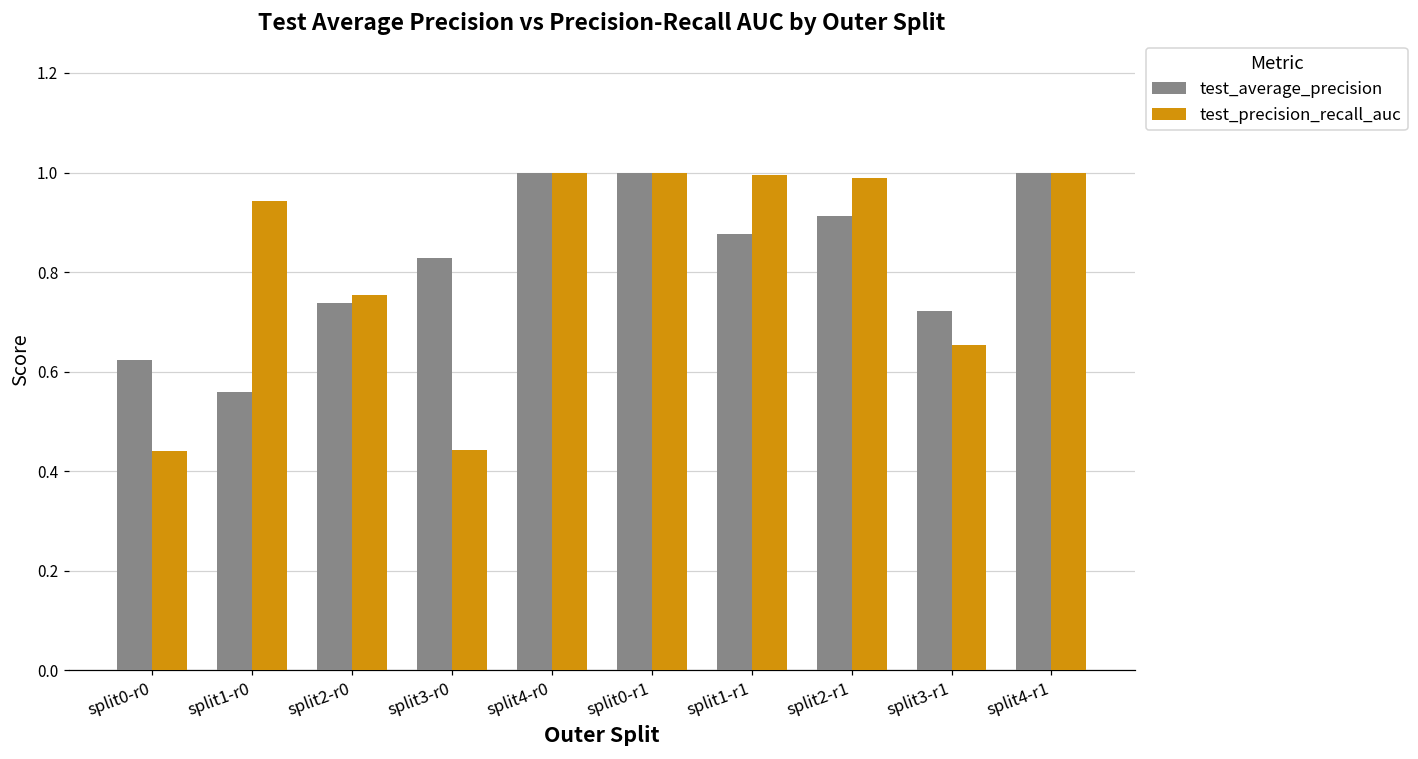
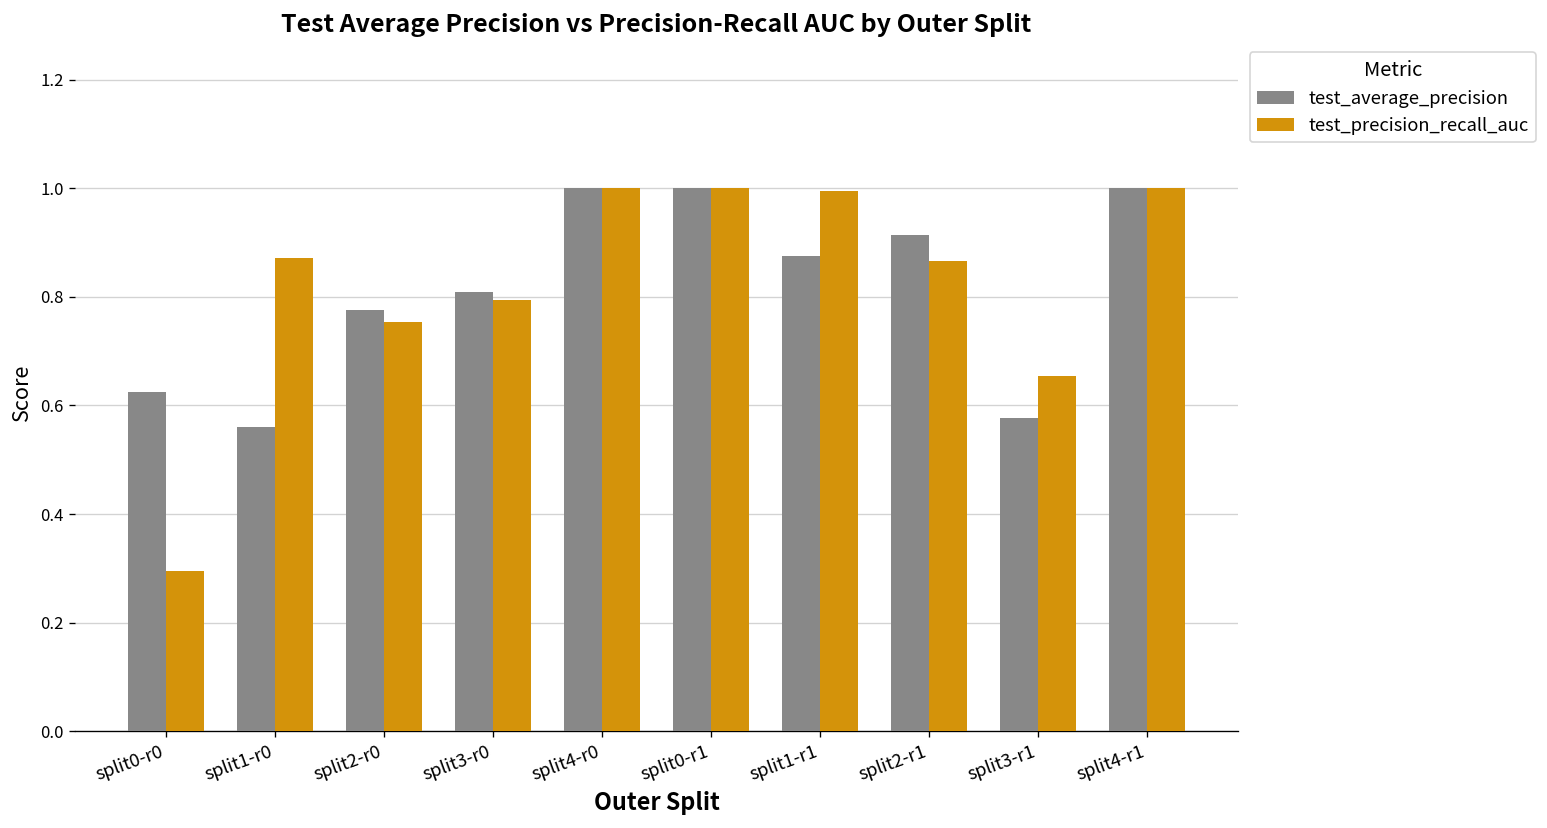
  {
    "test_average_precision": {
      "split0-r0": 0.62,
      "split1-r0": 0.56,
-     "split2-r0": 0.74,
-     "split3-r0": 0.83,
+     "split2-r0": 0.78,
+     "split3-r0": 0.81,
      "split4-r0": 1.00,
      "split0-r1": 1.00,
      "split1-r1": 0.88,
      "split2-r1": 0.91,
-     "split3-r1": 0.72,
+     "split3-r1": 0.58,
      "split4-r1": 1.00
    },
    "test_precision_recall_auc": {
-     "split0-r0": 0.44,
-     "split1-r0": 0.94,
+     "split0-r0": 0.30,
+     "split1-r0": 0.87,
      "split2-r0": 0.75,
-     "split3-r0": 0.44,
+     "split3-r0": 0.79,
      "split4-r0": 1.00,
      "split0-r1": 1.00,
      "split1-r1": 1.00,
-     "split2-r1": 0.99,
+     "split2-r1": 0.87,
      "split3-r1": 0.65,
      "split4-r1": 1.00
    }
  }
